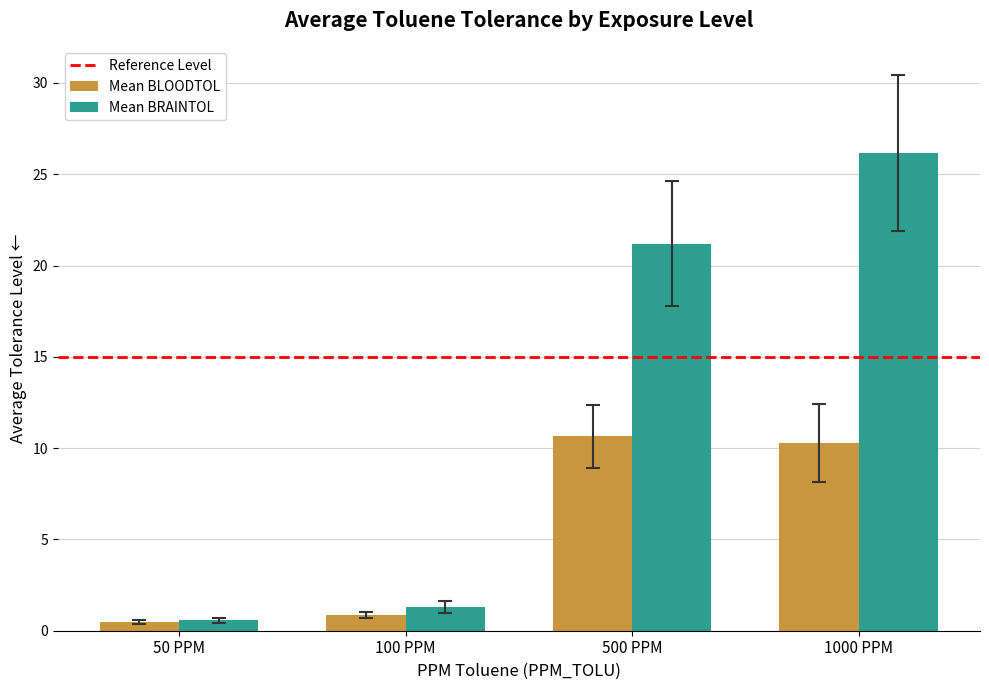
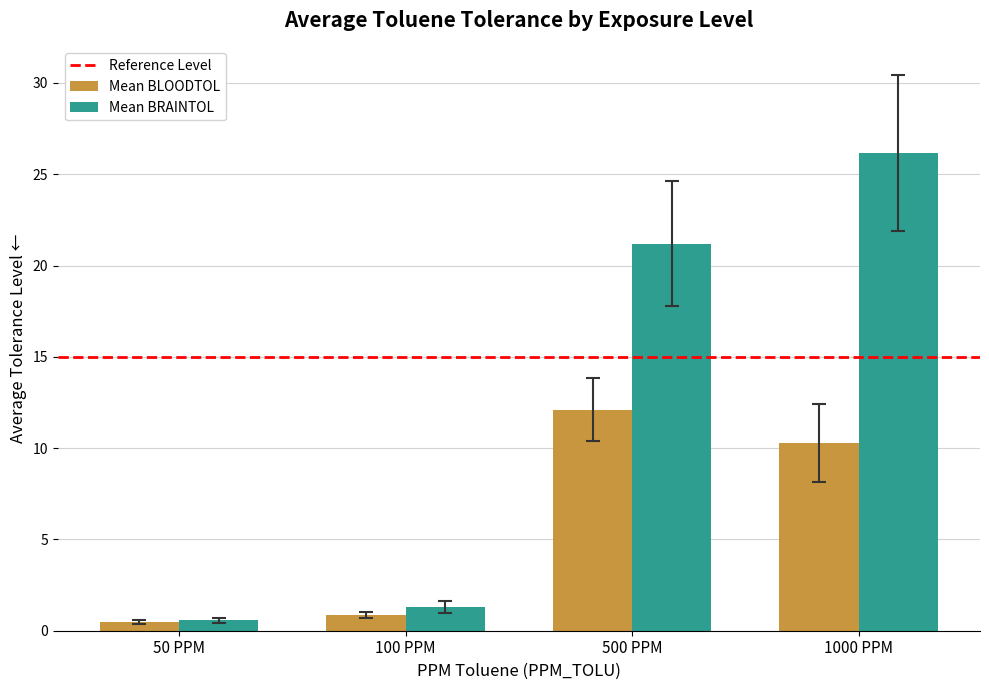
  {
    "Mean BLOODTOL": {
      "50 PPM": 0.5,
      "100 PPM": 0.9,
-     "500 PPM": 10.6,
+     "500 PPM": 12.1,
      "1000 PPM": 10.3
    }
  }
